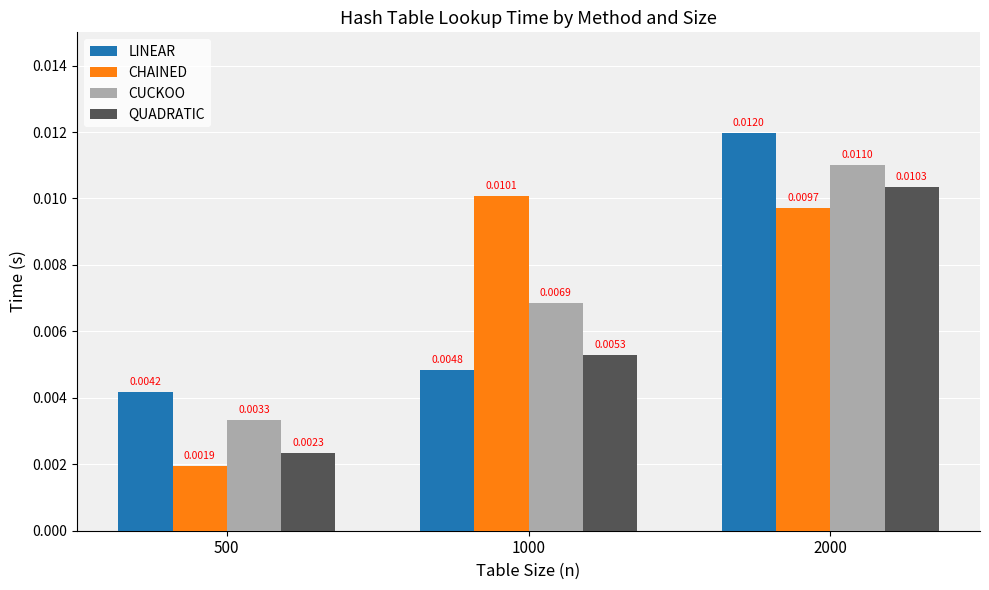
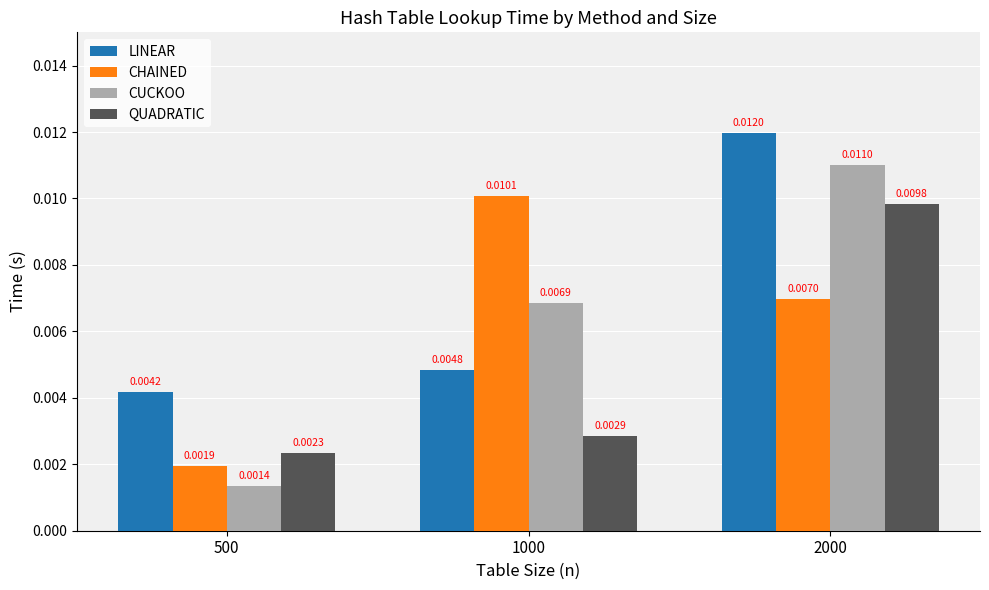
  {
    "LINEAR": {
      "500": 0.0042,
      "1000": 0.0048,
      "2000": 0.0120
    },
    "CHAINED": {
      "500": 0.0019,
      "1000": 0.0101,
-     "2000": 0.0097
+     "2000": 0.0070
    },
    "CUCKOO": {
-     "500": 0.0033,
+     "500": 0.0014,
      "1000": 0.0069,
      "2000": 0.0110
    },
    "QUADRATIC": {
      "500": 0.0023,
-     "1000": 0.0053,
-     "2000": 0.0103
+     "1000": 0.0029,
+     "2000": 0.0098
    }
  }
